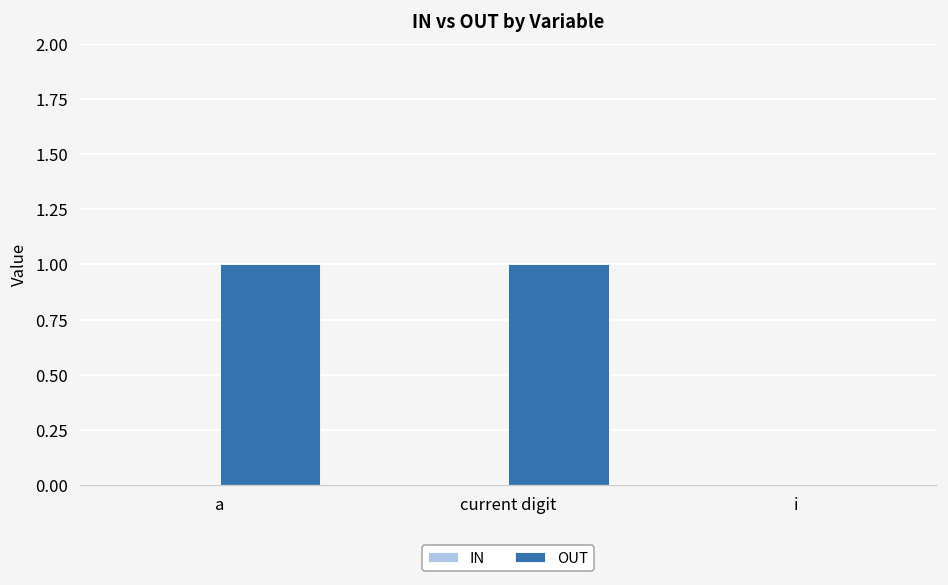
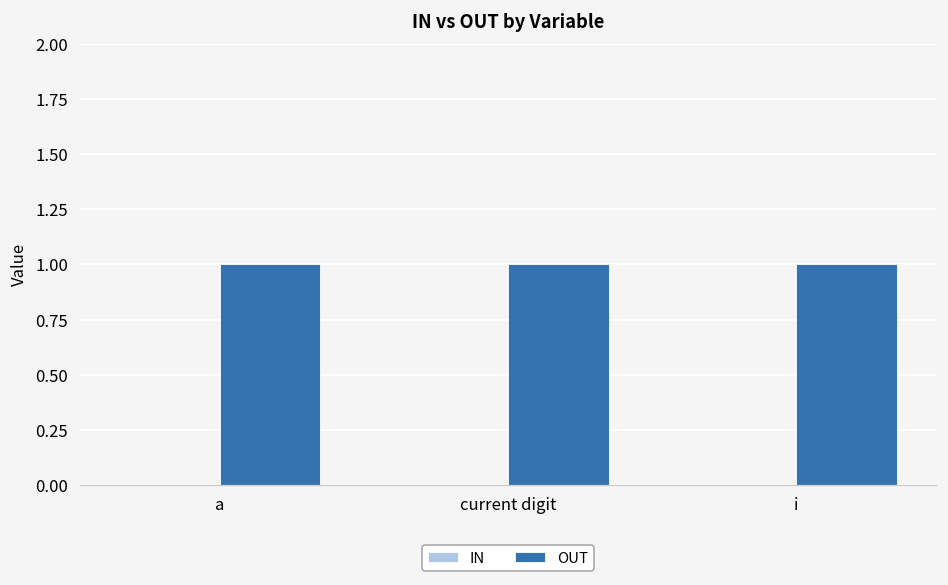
  {
    "IN": {
      "a": 0,
      "current digit": 0,
      "i": 0
    },
    "OUT": {
      "a": 1,
      "current digit": 1,
-     "i": 0
+     "i": 1
    }
  }
